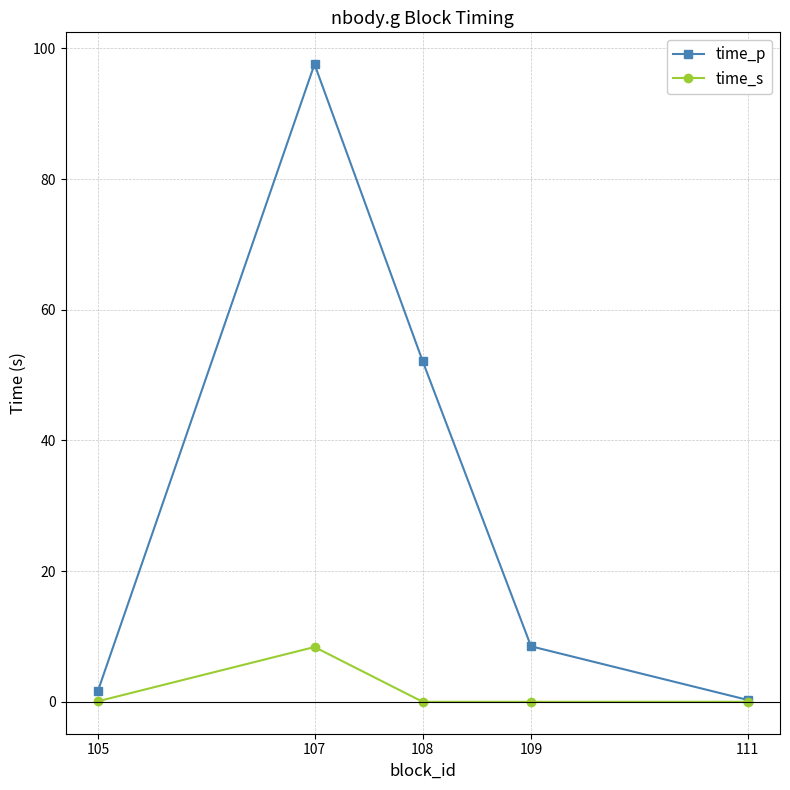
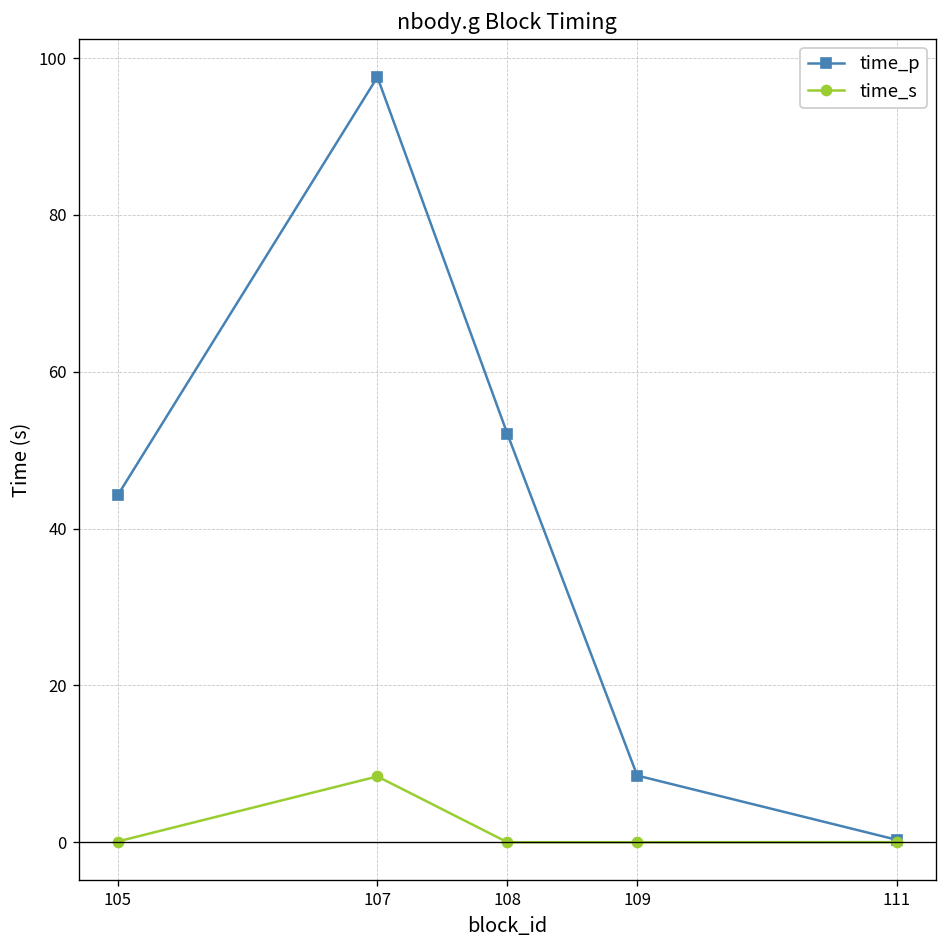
  {
    "time_p": {
-     "105": 2,
+     "105": 44,
      "107": 98,
      "108": 52,
      "109": 9
    },
    "time_s": {
      "105": 0,
      "107": 8,
      "108": 0,
      "109": 0
    }
  }
